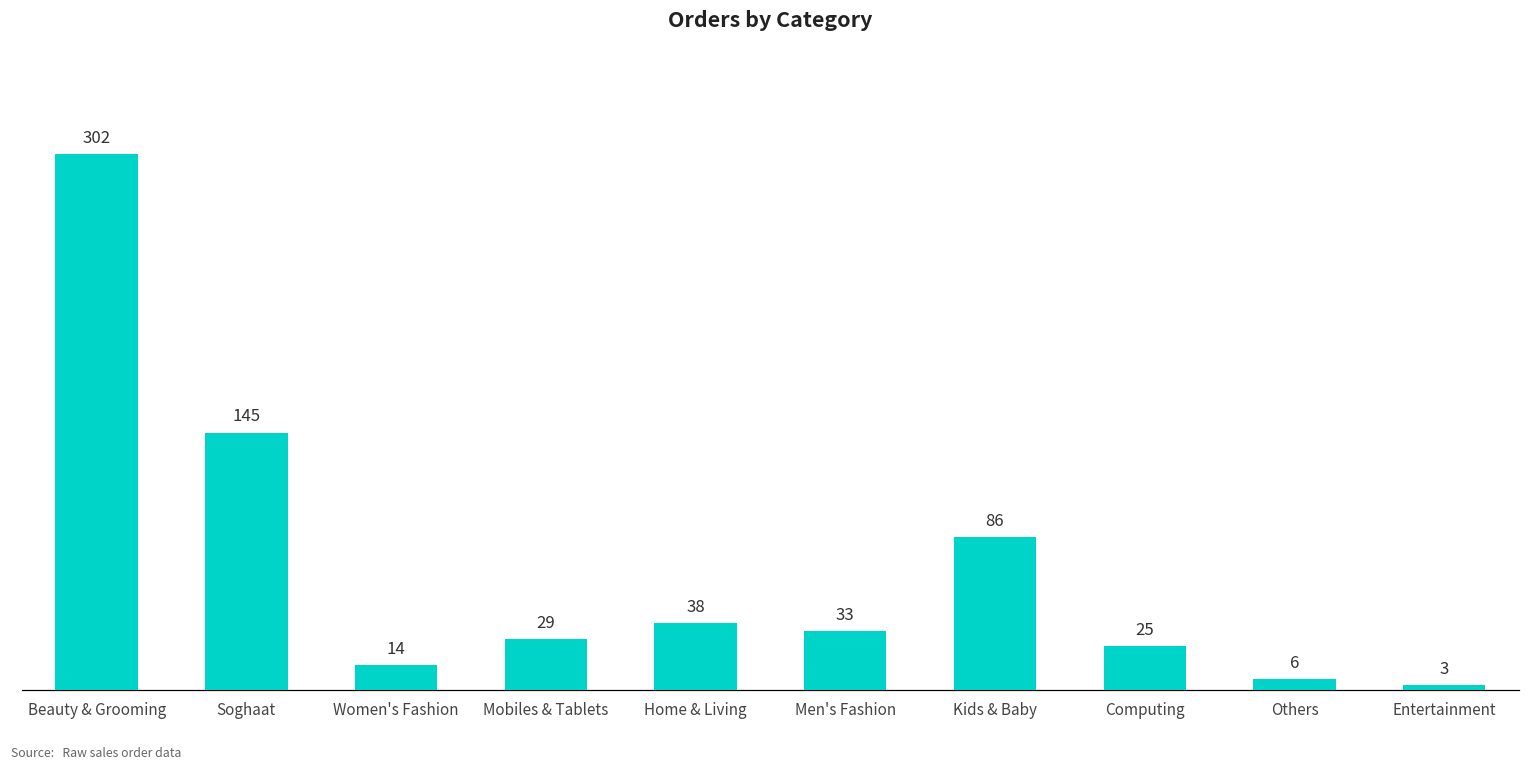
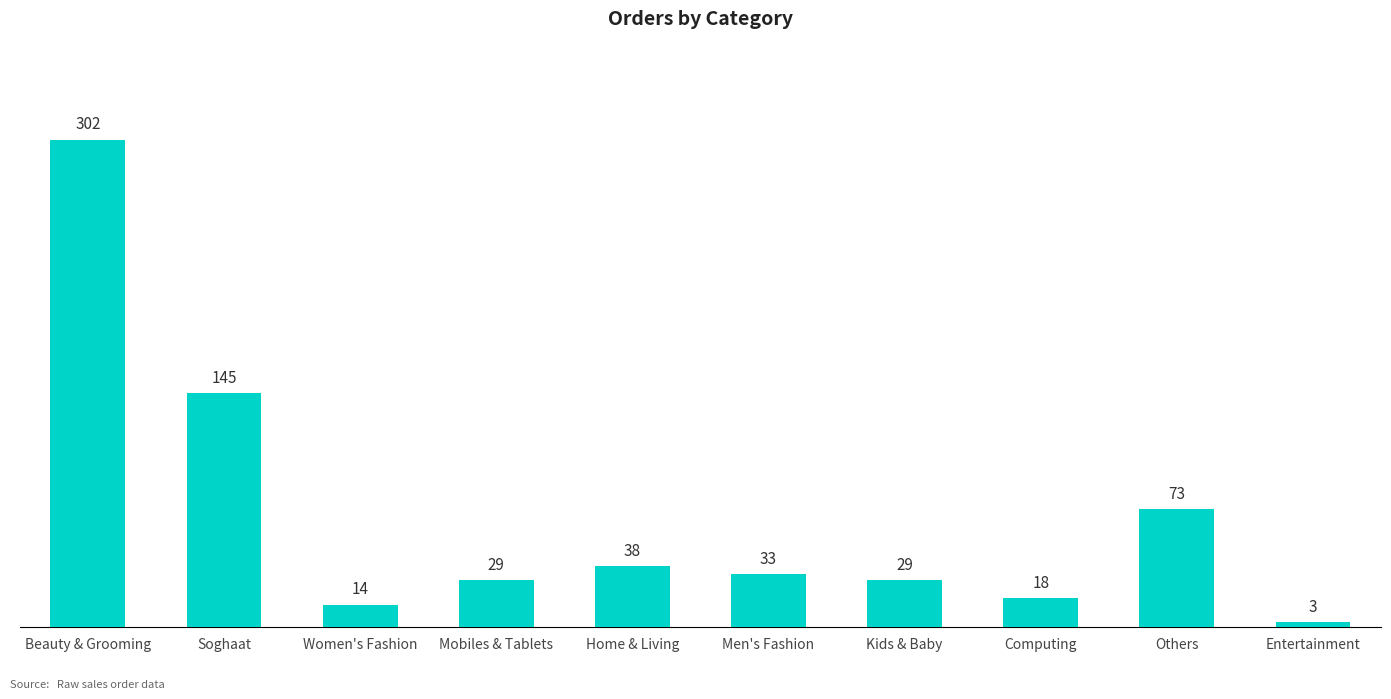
  {
    "Beauty & Grooming": 302,
    "Soghaat": 145,
    "Women's Fashion": 14,
    "Mobiles & Tablets": 29,
    "Home & Living": 38,
    "Men's Fashion": 33,
-   "Kids & Baby": 86,
-   "Computing": 25,
-   "Others": 6,
+   "Kids & Baby": 29,
+   "Computing": 18,
+   "Others": 73,
    "Entertainment": 3
  }
